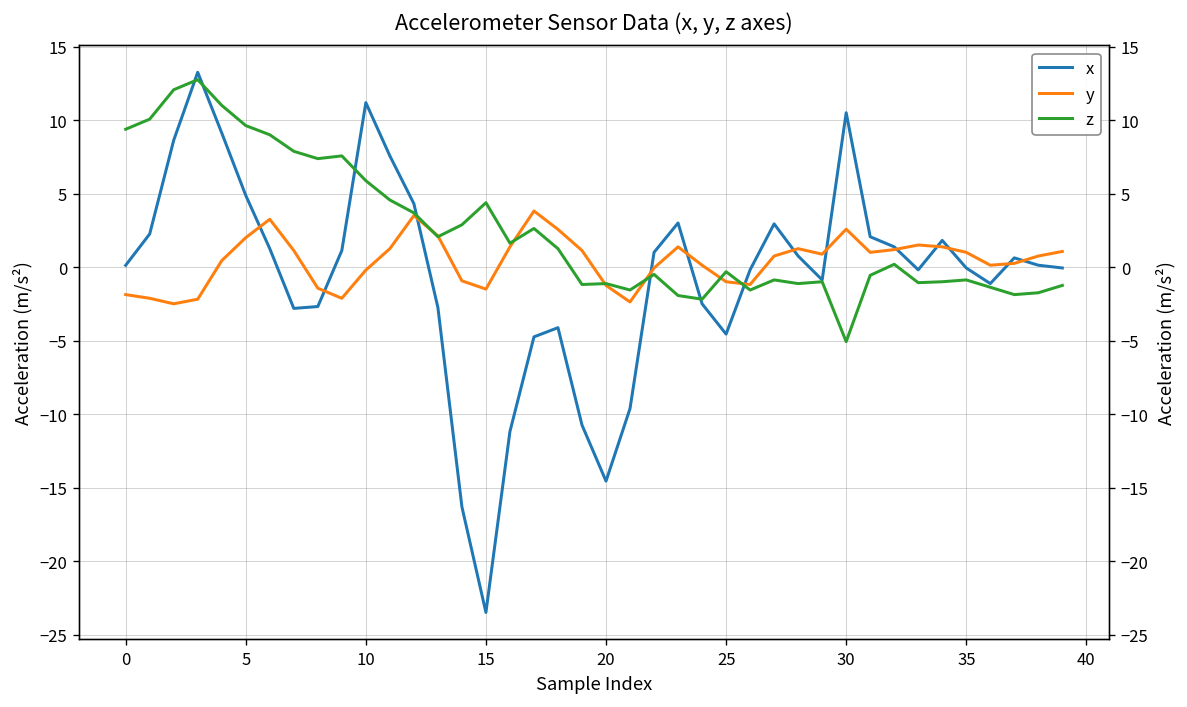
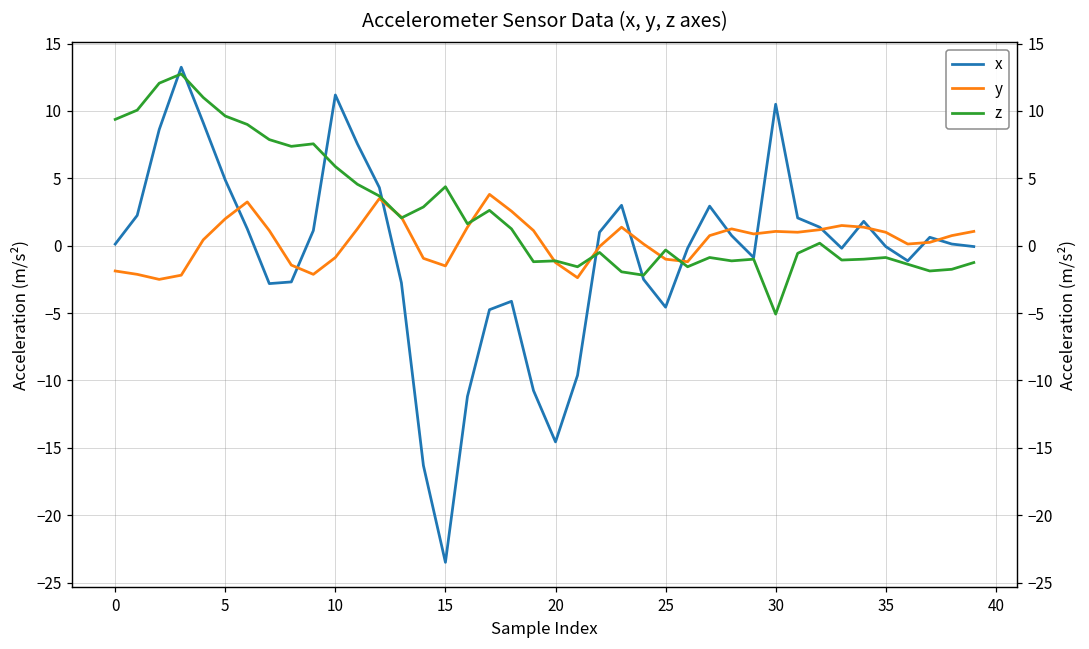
  {
    "x": {
      "0": 0.1,
      "5": 4.9,
      "10": 11.2,
      "15": -23.5,
      "20": -14.6,
      "25": -4.6,
      "30": 10.5,
      "35": -0.1
    },
    "y": {
      "0": -1.9,
      "5": 2.0,
-     "10": -0.2,
+     "10": -0.9,
      "15": -1.5,
      "25": -1.0,
-     "30": 2.6,
+     "30": 1.1,
      "35": 1.0
    },
    "z": {
      "0": 9.4,
      "5": 9.6,
      "10": 5.9,
      "15": 4.4,
      "25": -0.3,
      "30": -5.1,
      "35": -0.9
    }
  }
